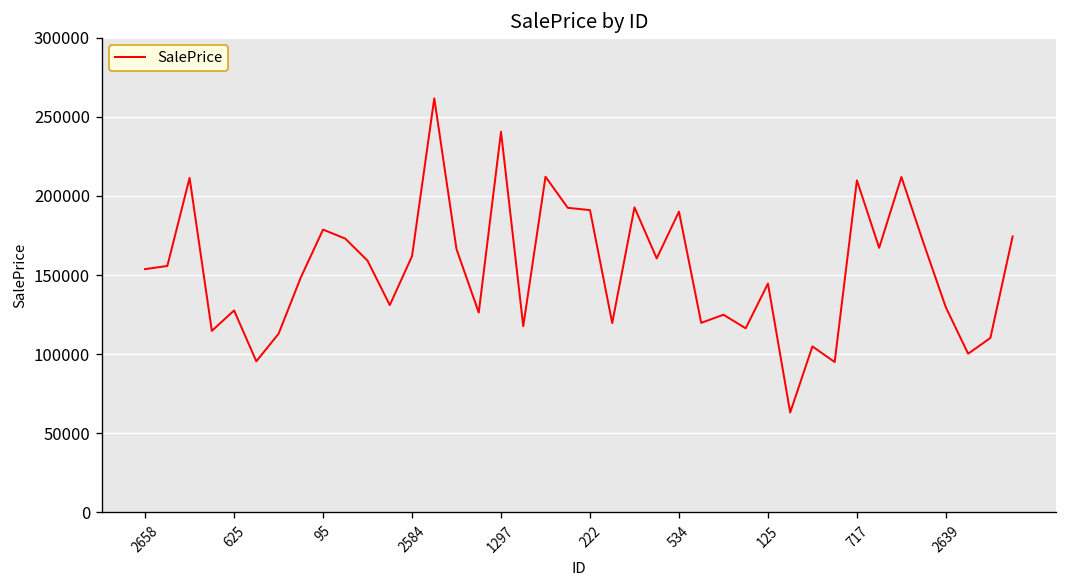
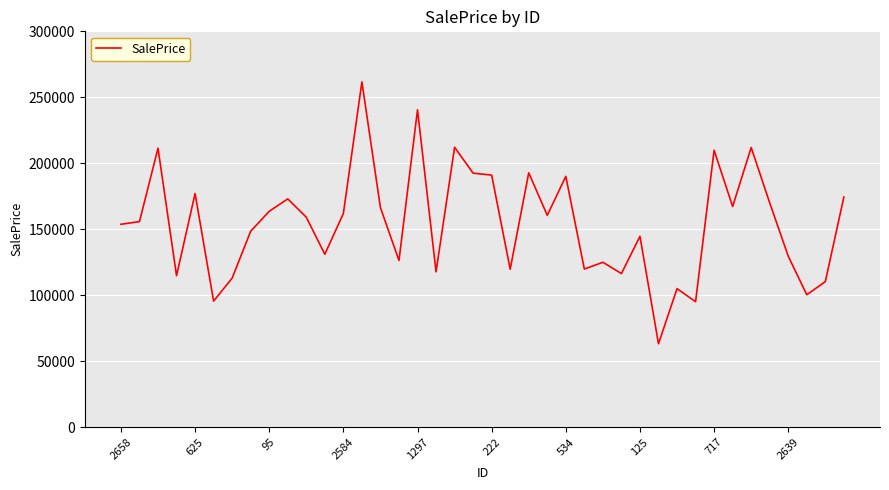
  {
    "2658": 154000,
-   "625": 128000,
-   "95": 179000,
+   "625": 177000,
+   "95": 164000,
    "2584": 162000,
    "1297": 241000,
    "222": 191000,
    "534": 190000,
    "125": 145000,
    "717": 210000,
    "2639": 130000
  }
